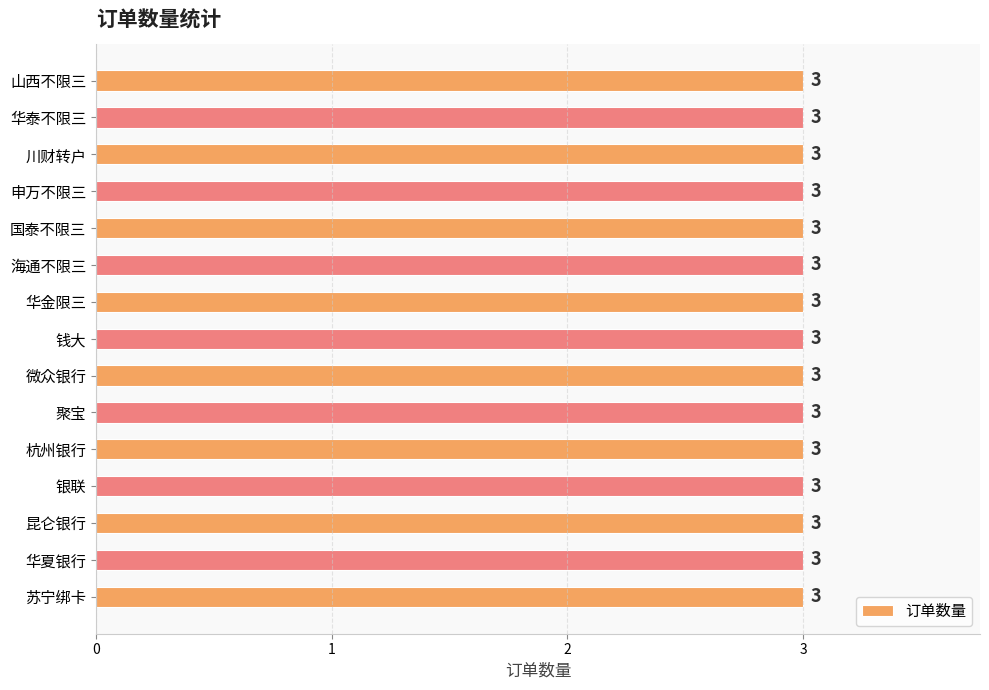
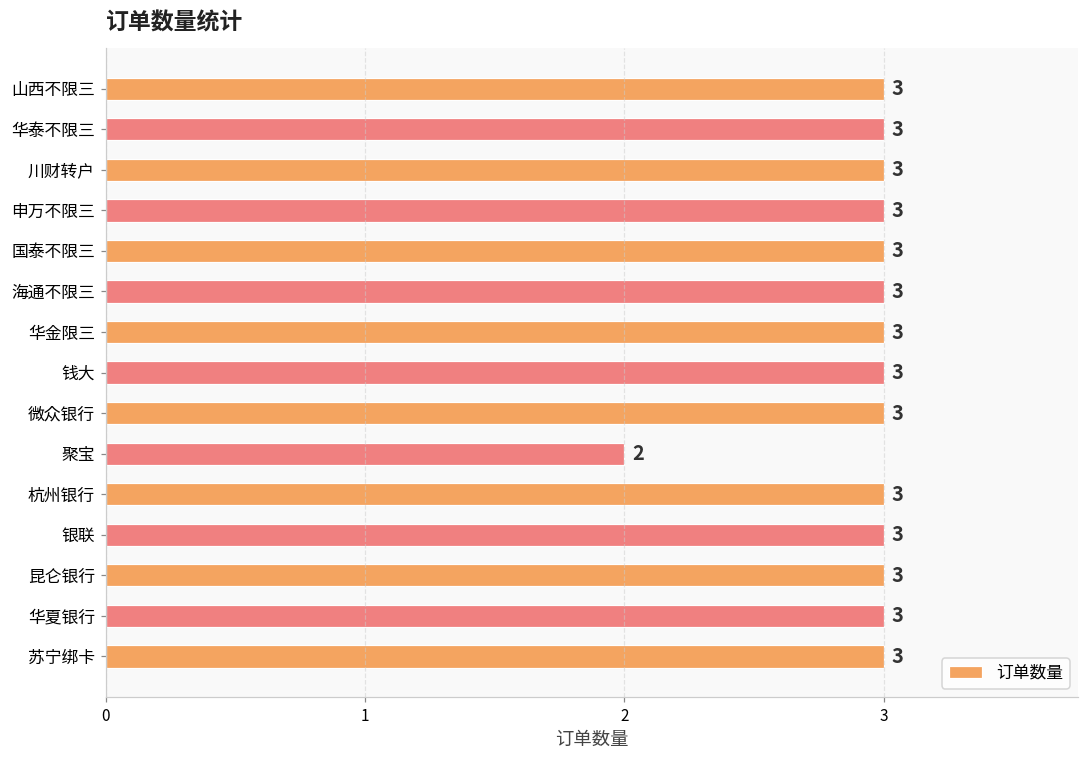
  {
    "山西不限三": 3,
    "华泰不限三": 3,
    "川财转户": 3,
    "申万不限三": 3,
    "国泰不限三": 3,
    "海通不限三": 3,
    "华金限三": 3,
    "钱大": 3,
    "微众银行": 3,
-   "聚宝": 3,
+   "聚宝": 2,
    "杭州银行": 3,
    "银联": 3,
    "昆仑银行": 3,
    "华夏银行": 3,
    "苏宁绑卡": 3
  }
